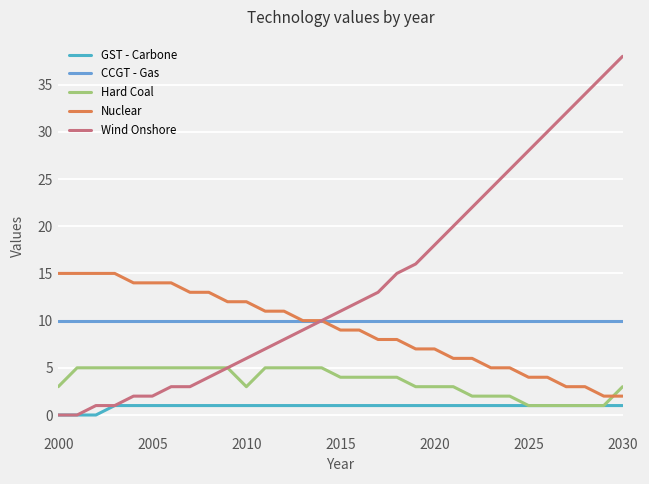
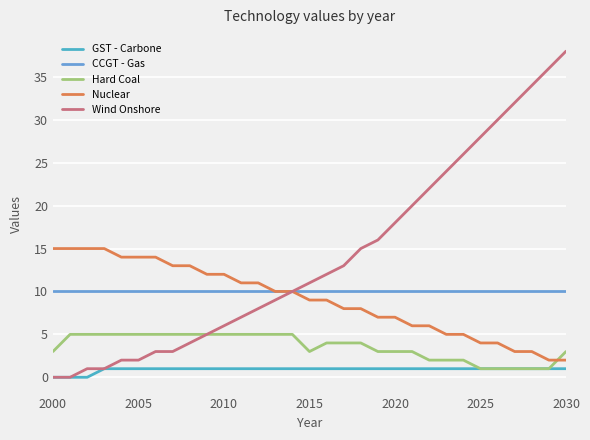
  {
    "Hard Coal": {
      "2000": 3,
      "2005": 5,
-     "2010": 3,
-     "2015": 4,
+     "2010": 5,
+     "2015": 3,
      "2020": 3,
      "2030": 3
    }
  }
